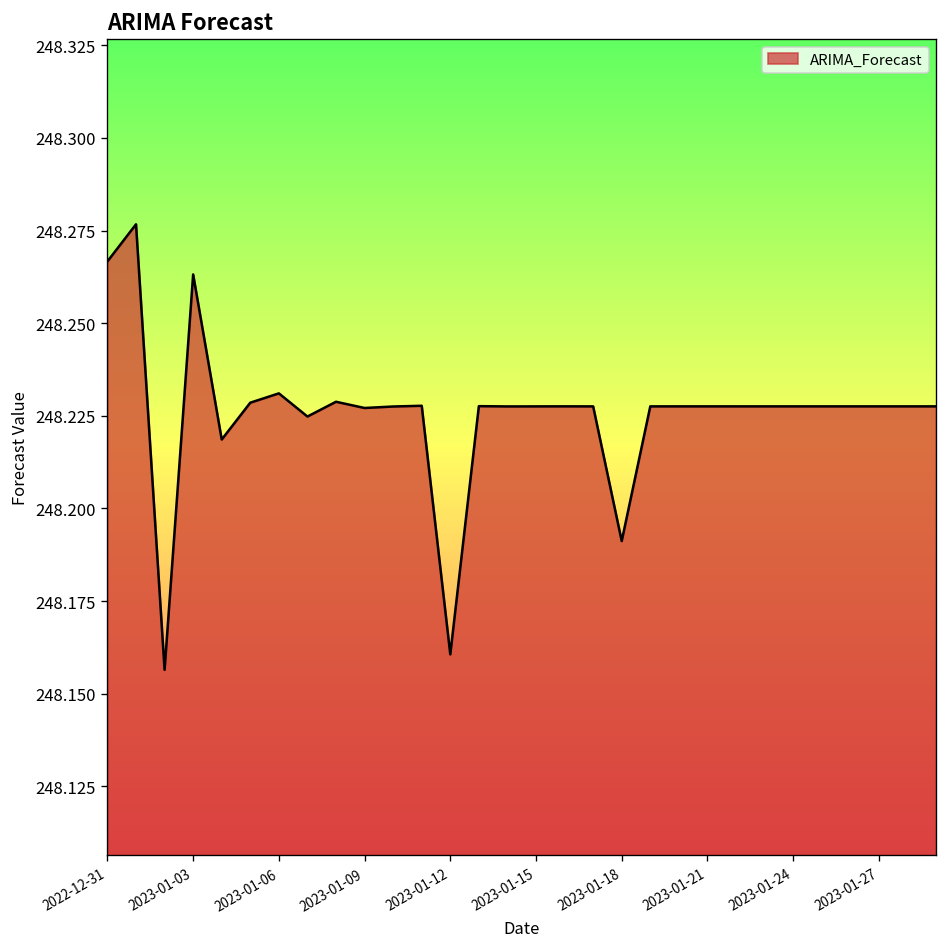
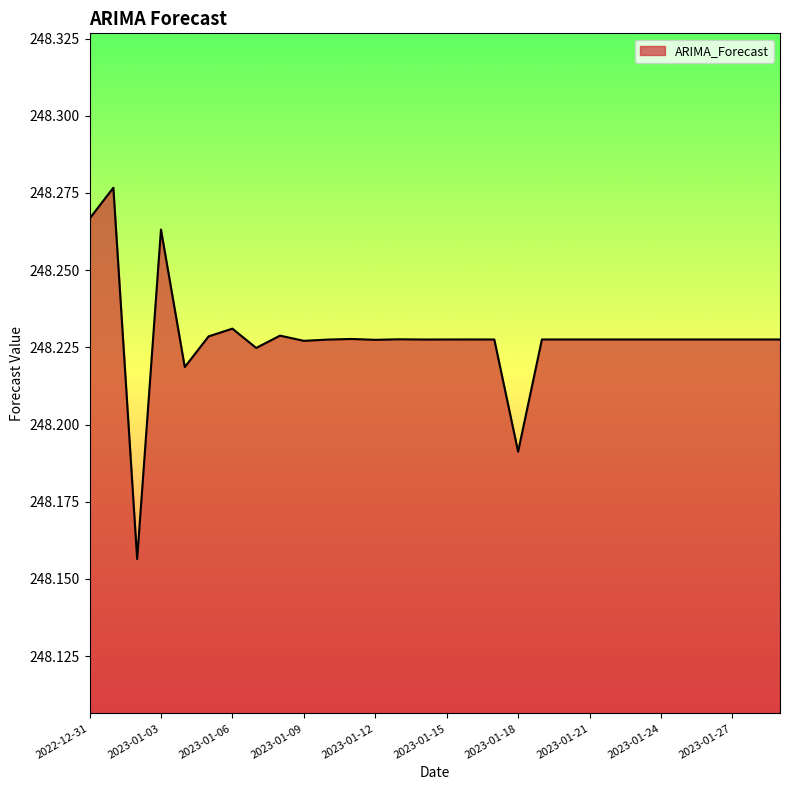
  {
    "2022-12-31": 248.267,
    "2023-01-03": 248.263,
    "2023-01-06": 248.231,
    "2023-01-09": 248.227,
-   "2023-01-12": 248.161,
+   "2023-01-12": 248.227,
    "2023-01-15": 248.228,
    "2023-01-18": 248.191,
    "2023-01-21": 248.228,
    "2023-01-24": 248.228,
    "2023-01-27": 248.228
  }
